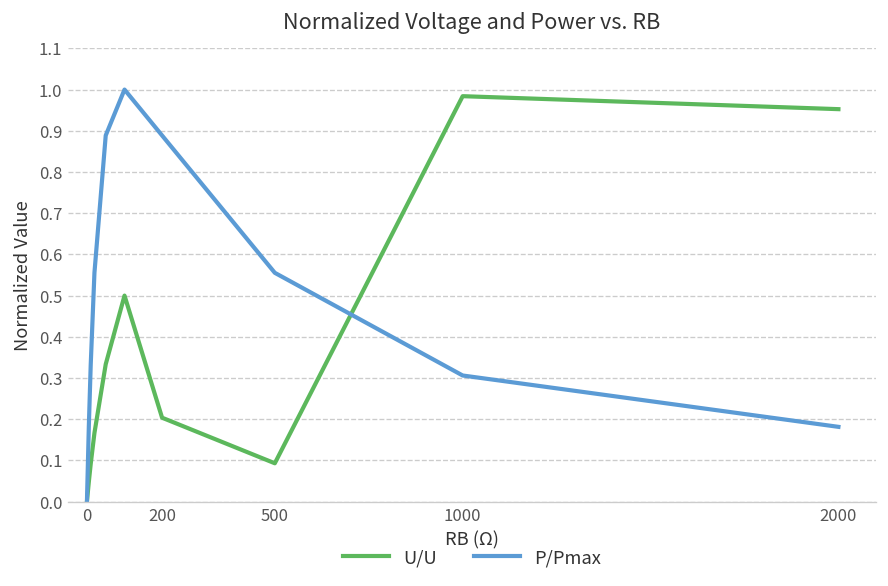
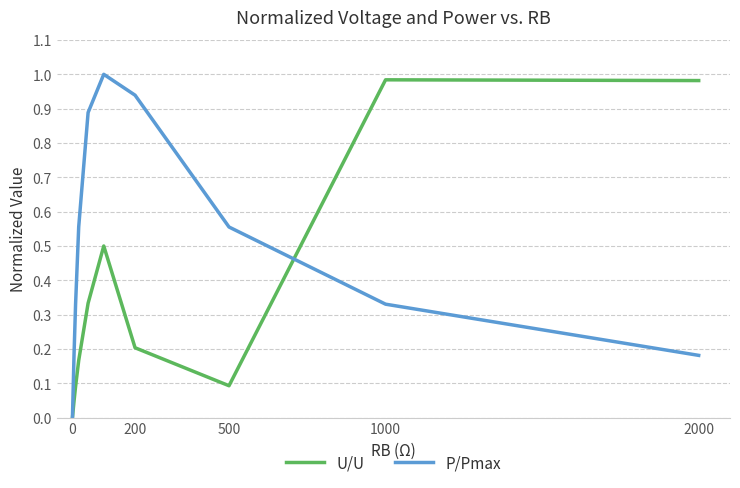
  {
    "U/U": {
      "200": 0.20,
      "500": 0.09,
      "1000": 0.98,
-     "2000": 0.95
+     "2000": 0.98
    },
    "P/Pmax": {
-     "200": 0.89,
+     "200": 0.94,
      "500": 0.56,
-     "1000": 0.31,
+     "1000": 0.33,
      "2000": 0.18
    }
  }
